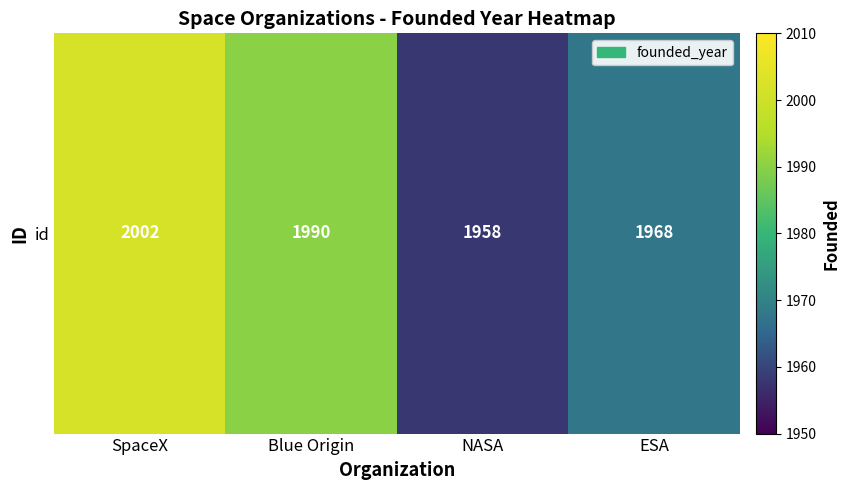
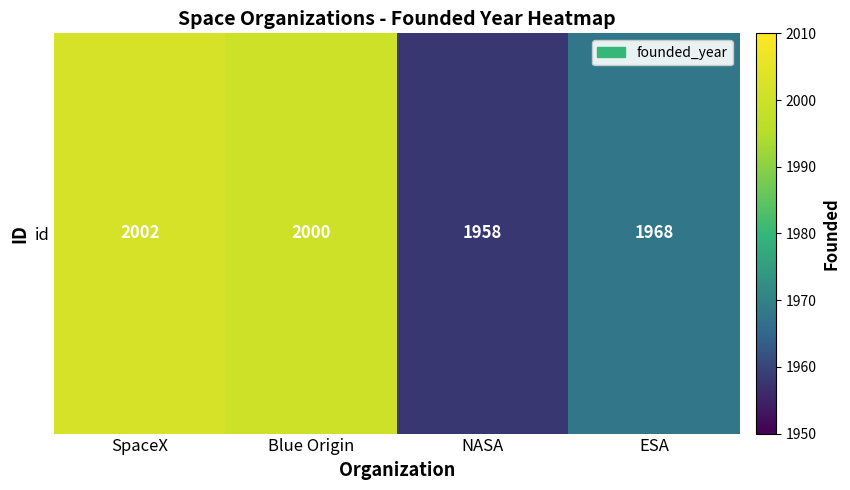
  {
    "id": {
      "SpaceX": 2002,
-     "Blue Origin": 1990,
+     "Blue Origin": 2000,
      "NASA": 1958,
      "ESA": 1968
    }
  }
